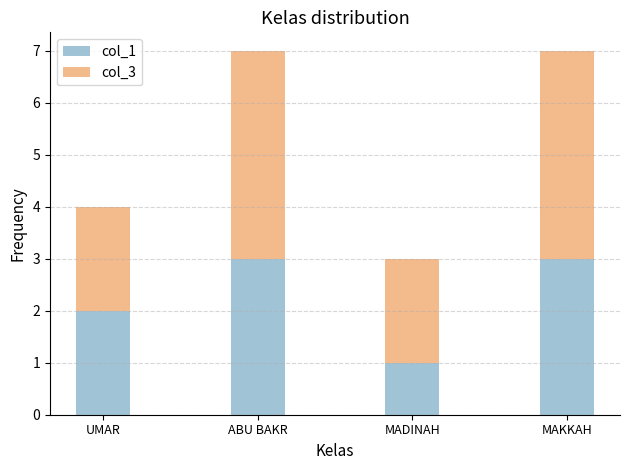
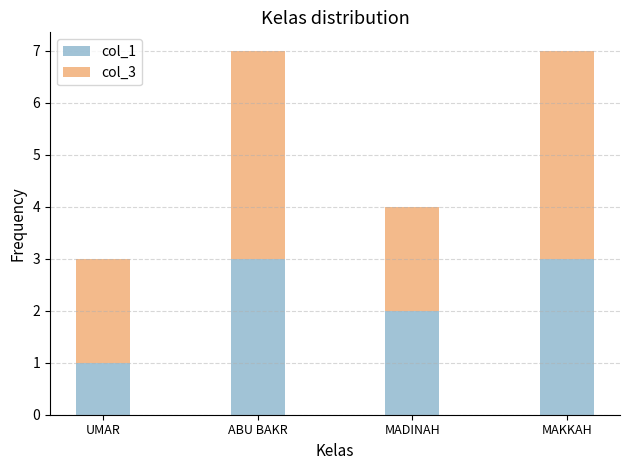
  {
    "col_1": {
-     "UMAR": 2,
+     "UMAR": 1,
      "ABU BAKR": 3,
-     "MADINAH": 1,
+     "MADINAH": 2,
      "MAKKAH": 3
    },
    "col_3": {
      "UMAR": 2,
      "ABU BAKR": 4,
      "MADINAH": 2,
      "MAKKAH": 4
    }
  }
